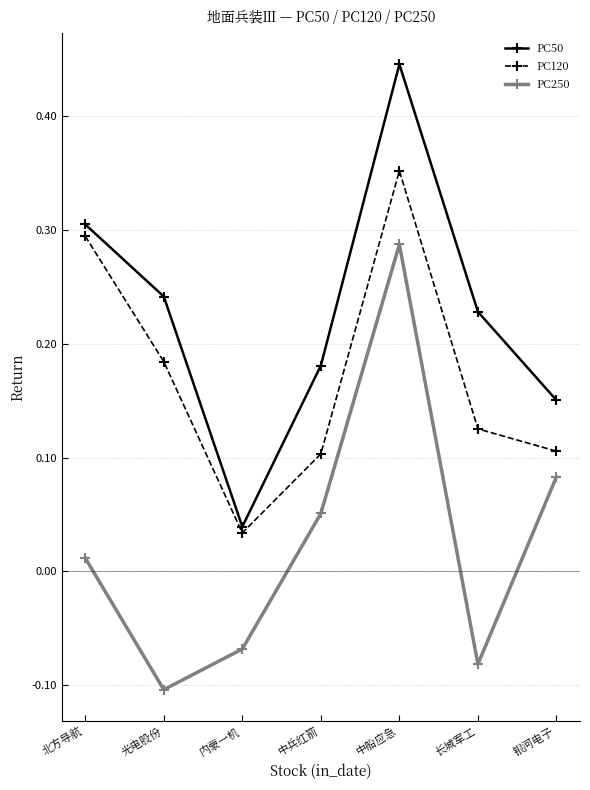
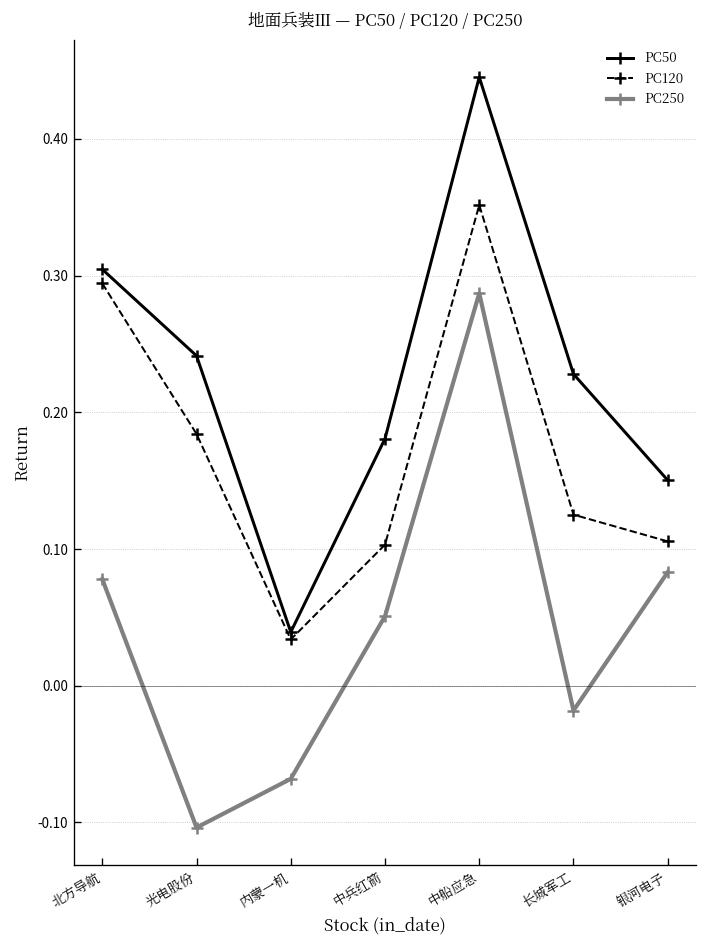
  {
    "PC250": {
-     "北方导航": 0.012,
+     "北方导航": 0.078,
      "光电股份": -0.104,
      "内蒙一机": -0.068,
      "中兵红箭": 0.051,
      "中船应急": 0.287,
-     "长城军工": -0.081,
+     "长城军工": -0.018,
      "银河电子": 0.083
    }
  }
